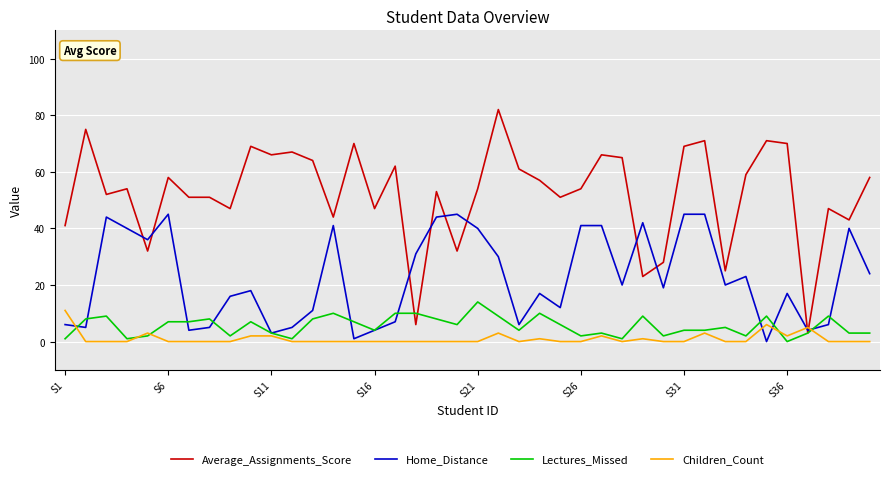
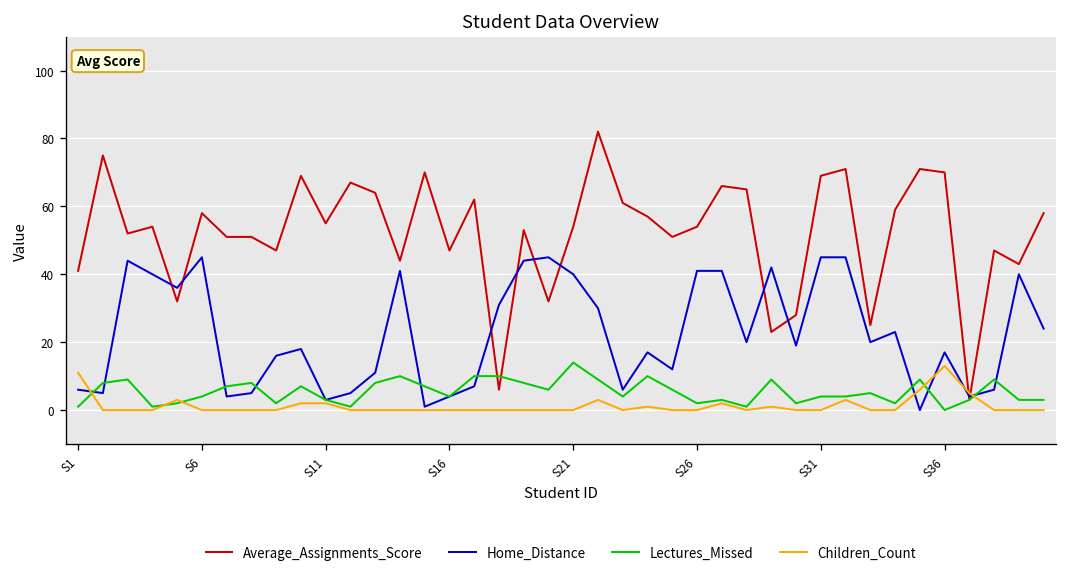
  {
    "Average_Assignments_Score": {
      "S1": 41,
      "S6": 58,
-     "S11": 66,
+     "S11": 55,
      "S16": 47,
      "S21": 54,
      "S26": 54,
      "S31": 69,
      "S36": 70
    },
    "Home_Distance": {
      "S1": 6,
      "S6": 45,
      "S21": 40,
      "S26": 41,
      "S31": 45,
      "S36": 17
    },
    "Lectures_Missed": {
      "S1": 1,
-     "S6": 7,
+     "S6": 4,
      "S21": 14,
      "S26": 2,
      "S31": 4,
      "S36": 0
    },
    "Children_Count": {
      "S1": 11,
      "S6": 0,
      "S11": 2,
      "S16": 0,
      "S21": 0,
      "S26": 0,
      "S31": 0,
-     "S36": 2
+     "S36": 13
    }
  }
